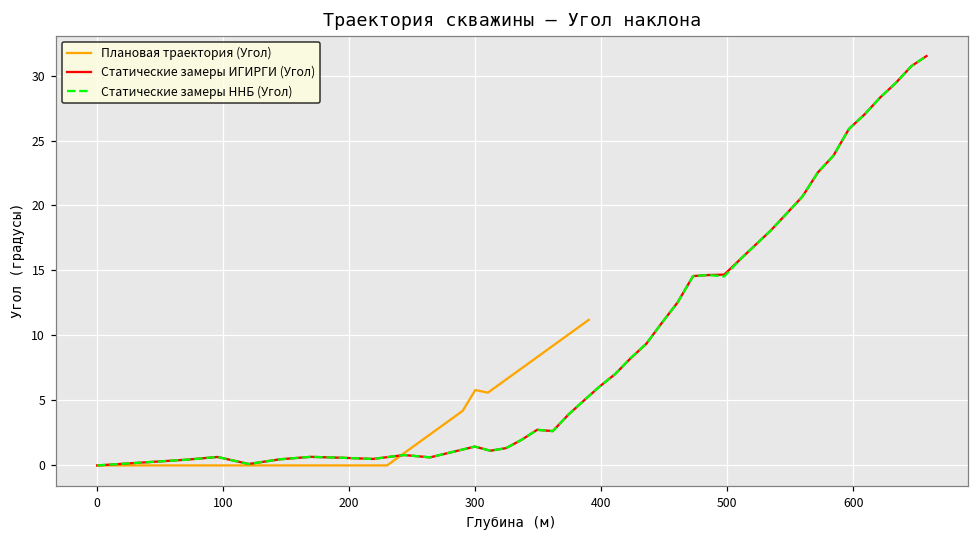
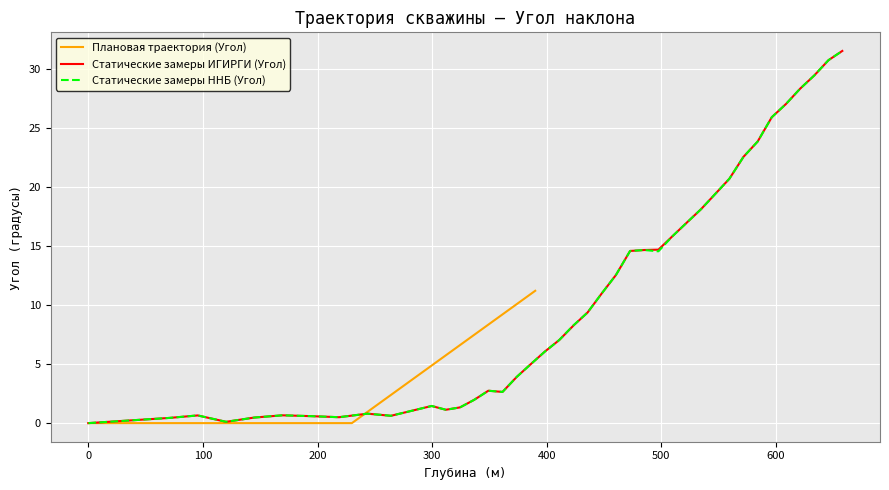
  {
    "Плановая траектория (Угол)": {
      "100": 0.0,
      "200": 0.0,
-     "300": 5.8
+     "300": 4.9
    }
  }
